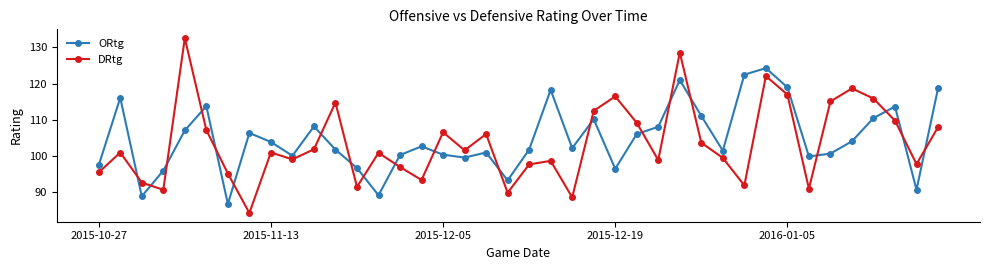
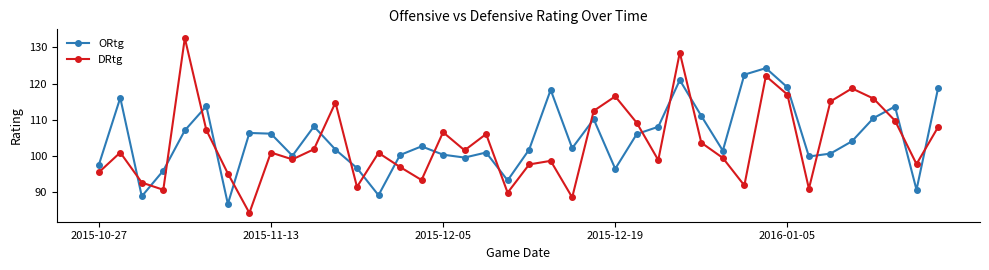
  {
    "ORtg": {
      "2015-10-27": 98,
-     "2015-11-13": 104,
+     "2015-11-13": 106,
      "2015-12-05": 100,
      "2015-12-19": 97,
      "2016-01-05": 119
    },
    "DRtg": {
      "2015-10-27": 96,
      "2015-11-13": 101,
      "2015-12-05": 107,
      "2015-12-19": 117,
      "2016-01-05": 117
    }
  }
